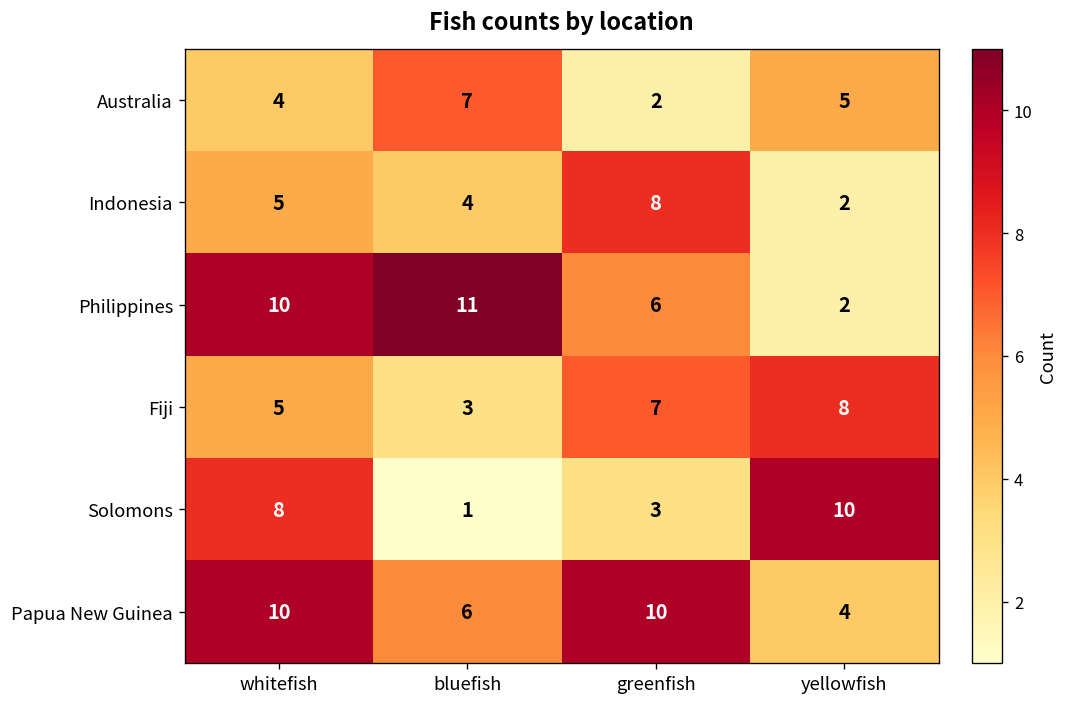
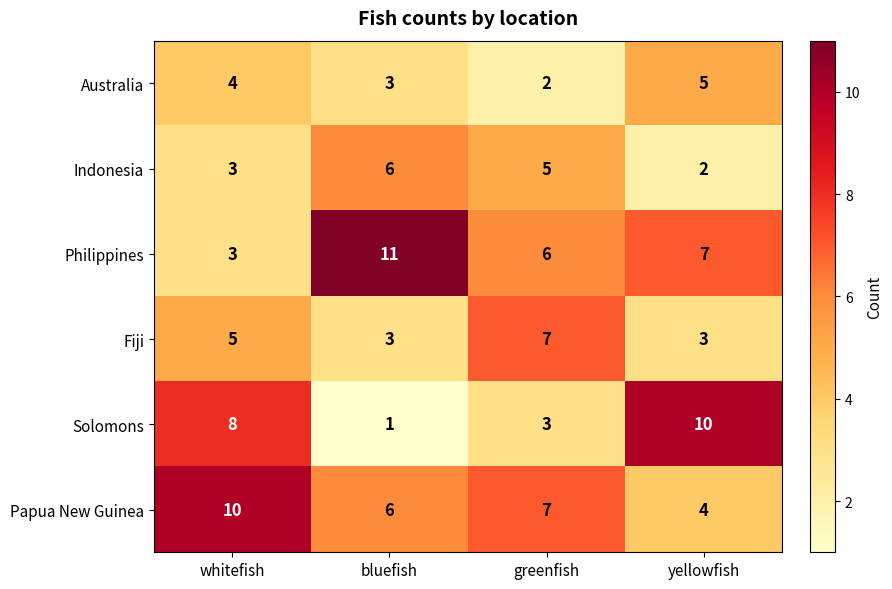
  {
    "Australia": {
      "whitefish": 4,
-     "bluefish": 7,
+     "bluefish": 3,
      "greenfish": 2,
      "yellowfish": 5
    },
    "Indonesia": {
-     "whitefish": 5,
-     "bluefish": 4,
-     "greenfish": 8,
+     "whitefish": 3,
+     "bluefish": 6,
+     "greenfish": 5,
      "yellowfish": 2
    },
    "Philippines": {
-     "whitefish": 10,
+     "whitefish": 3,
      "bluefish": 11,
      "greenfish": 6,
-     "yellowfish": 2
+     "yellowfish": 7
    },
    "Fiji": {
      "whitefish": 5,
      "bluefish": 3,
      "greenfish": 7,
-     "yellowfish": 8
+     "yellowfish": 3
    },
    "Solomons": {
      "whitefish": 8,
      "bluefish": 1,
      "greenfish": 3,
      "yellowfish": 10
    },
    "Papua New Guinea": {
      "whitefish": 10,
      "bluefish": 6,
-     "greenfish": 10,
+     "greenfish": 7,
      "yellowfish": 4
    }
  }
